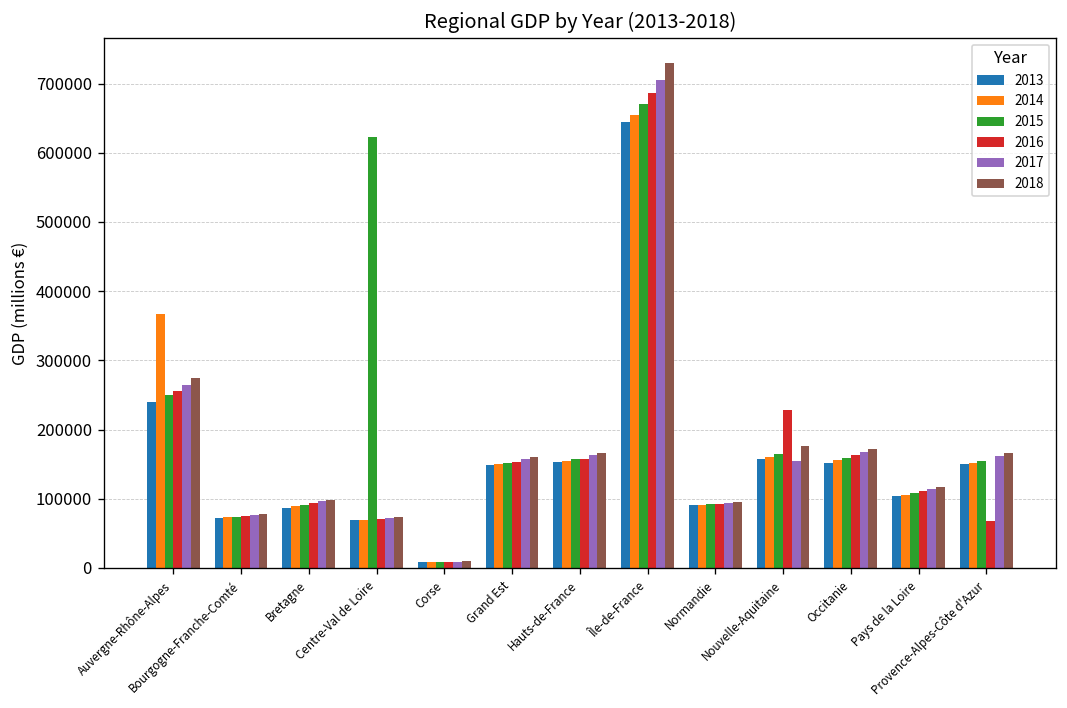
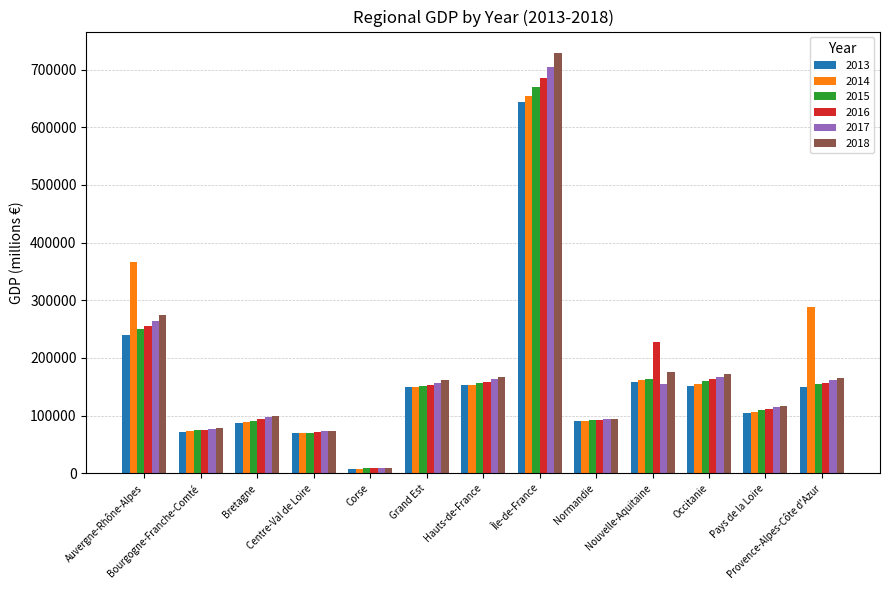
  {
    "2013": {
      "Auvergne-Rhône-Alpes": 240000,
      "Bourgogne-Franche-Comté": 70000,
      "Bretagne": 90000,
      "Centre-Val de Loire": 70000,
      "Corse": 10000,
      "Grand Est": 150000,
      "Hauts-de-France": 150000,
      "Île-de-France": 640000,
      "Normandie": 90000,
      "Nouvelle-Aquitaine": 160000,
      "Occitanie": 150000,
      "Pays de la Loire": 100000,
      "Provence-Alpes-Côte d'Azur": 150000
    },
    "2014": {
      "Auvergne-Rhône-Alpes": 370000,
      "Bourgogne-Franche-Comté": 70000,
      "Bretagne": 90000,
      "Centre-Val de Loire": 70000,
      "Corse": 10000,
      "Grand Est": 150000,
      "Hauts-de-France": 150000,
      "Île-de-France": 650000,
      "Normandie": 90000,
      "Nouvelle-Aquitaine": 160000,
      "Occitanie": 160000,
      "Pays de la Loire": 110000,
-     "Provence-Alpes-Côte d'Azur": 150000
+     "Provence-Alpes-Côte d'Azur": 290000
    },
    "2015": {
      "Auvergne-Rhône-Alpes": 250000,
      "Bourgogne-Franche-Comté": 70000,
      "Bretagne": 90000,
-     "Centre-Val de Loire": 620000,
+     "Centre-Val de Loire": 70000,
      "Corse": 10000,
      "Grand Est": 150000,
      "Hauts-de-France": 160000,
      "Île-de-France": 670000,
      "Normandie": 90000,
      "Nouvelle-Aquitaine": 160000,
      "Occitanie": 160000,
      "Pays de la Loire": 110000,
      "Provence-Alpes-Côte d'Azur": 160000
    },
    "2016": {
      "Auvergne-Rhône-Alpes": 260000,
      "Bourgogne-Franche-Comté": 70000,
      "Bretagne": 90000,
      "Centre-Val de Loire": 70000,
      "Corse": 10000,
      "Grand Est": 150000,
      "Hauts-de-France": 160000,
      "Île-de-France": 690000,
      "Normandie": 90000,
      "Nouvelle-Aquitaine": 230000,
      "Occitanie": 160000,
      "Pays de la Loire": 110000,
-     "Provence-Alpes-Côte d'Azur": 70000
+     "Provence-Alpes-Côte d'Azur": 160000
    },
    "2017": {
      "Auvergne-Rhône-Alpes": 260000,
      "Bourgogne-Franche-Comté": 80000,
      "Bretagne": 100000,
      "Centre-Val de Loire": 70000,
      "Corse": 10000,
      "Grand Est": 160000,
      "Hauts-de-France": 160000,
      "Île-de-France": 710000,
      "Normandie": 90000,
      "Nouvelle-Aquitaine": 150000,
      "Occitanie": 170000,
      "Pays de la Loire": 110000,
      "Provence-Alpes-Côte d'Azur": 160000
    },
    "2018": {
      "Auvergne-Rhône-Alpes": 270000,
      "Bourgogne-Franche-Comté": 80000,
      "Bretagne": 100000,
      "Centre-Val de Loire": 70000,
      "Corse": 10000,
      "Grand Est": 160000,
      "Hauts-de-France": 170000,
      "Île-de-France": 730000,
      "Normandie": 90000,
      "Nouvelle-Aquitaine": 180000,
      "Occitanie": 170000,
      "Pays de la Loire": 120000,
      "Provence-Alpes-Côte d'Azur": 170000
    }
  }
